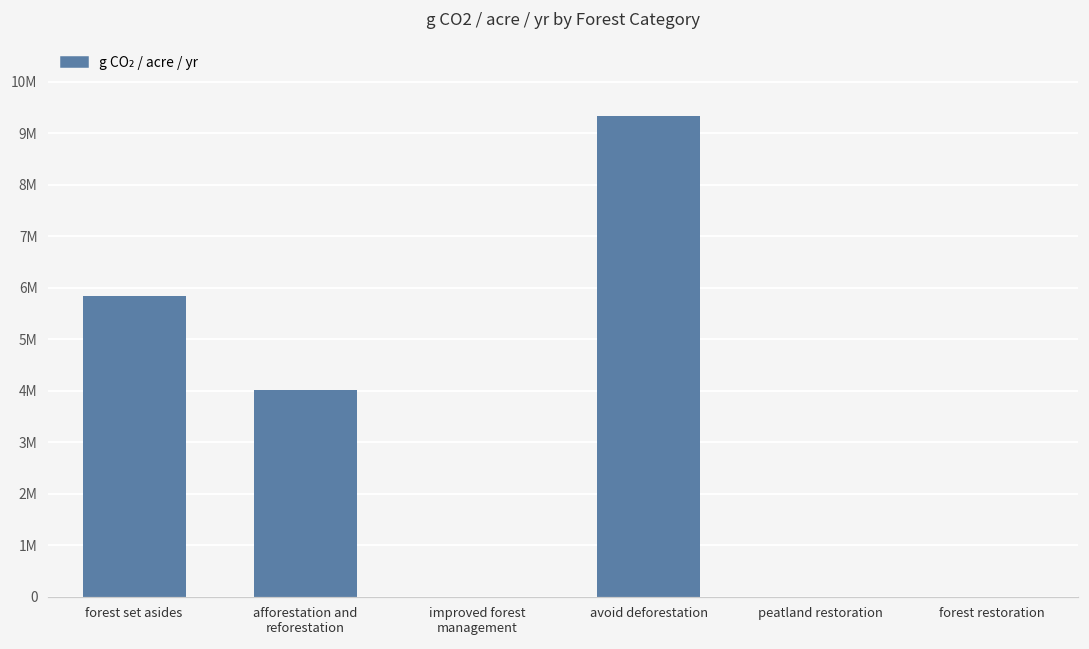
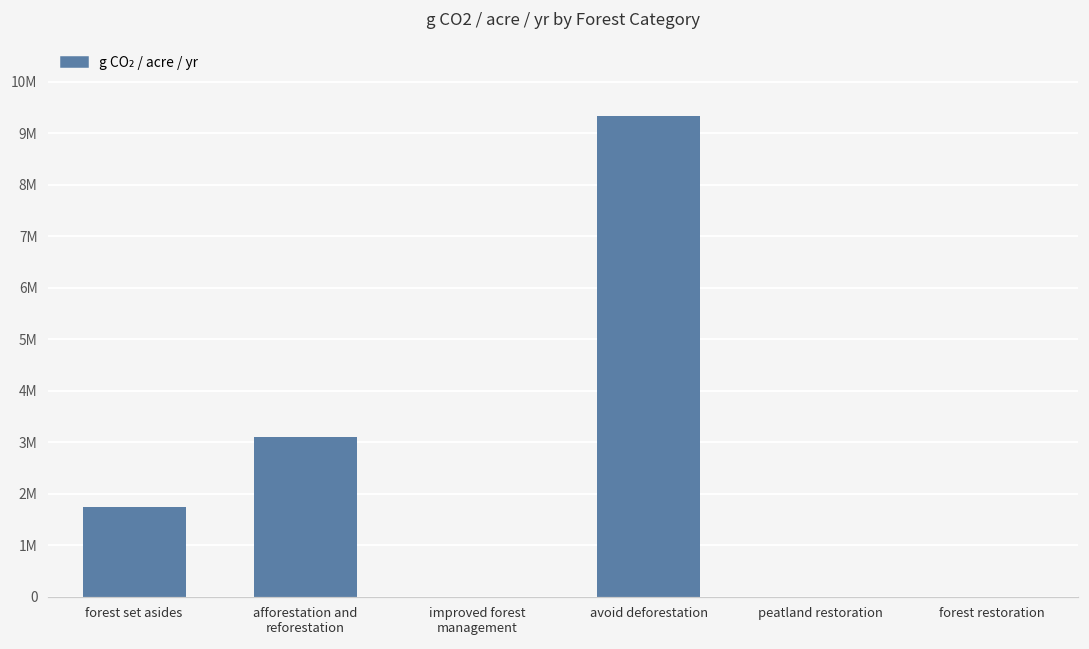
  {
-   "forest set asides": 5800000,
-   "afforestation and reforestation": 4000000,
+   "forest set asides": 1700000,
+   "afforestation and reforestation": 3100000,
    "improved forest management": 0,
    "avoid deforestation": 9300000,
    "peatland restoration": 0,
    "forest restoration": 0
  }
